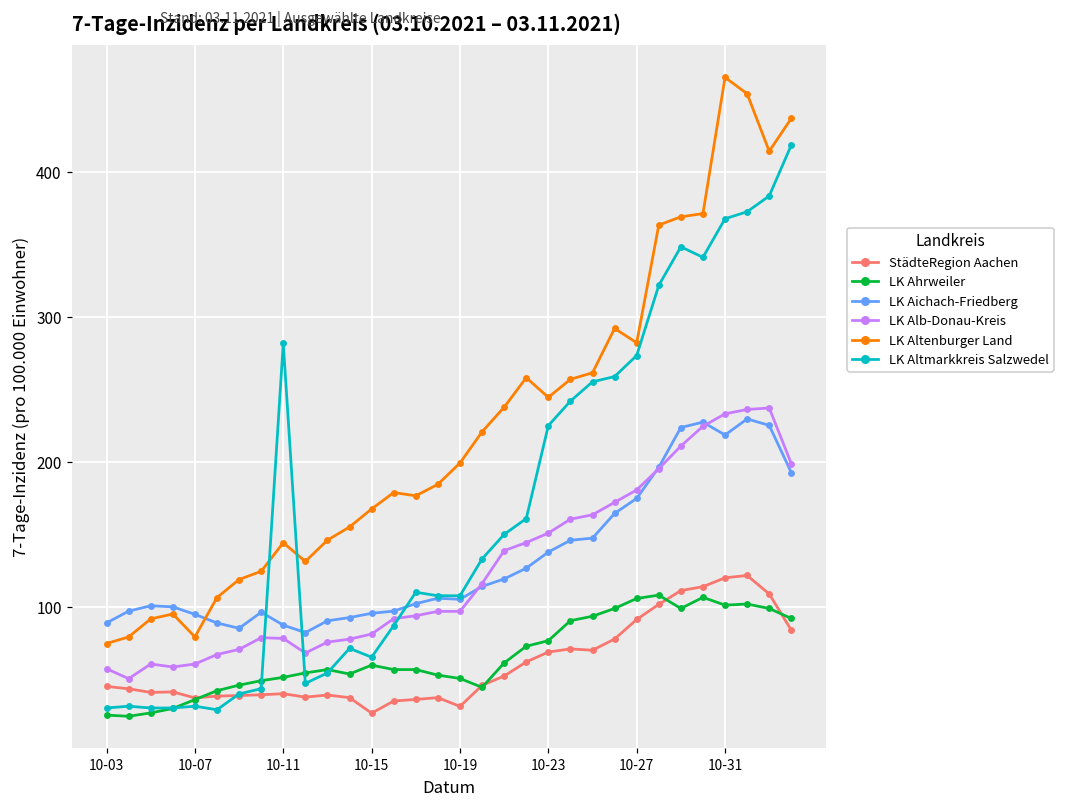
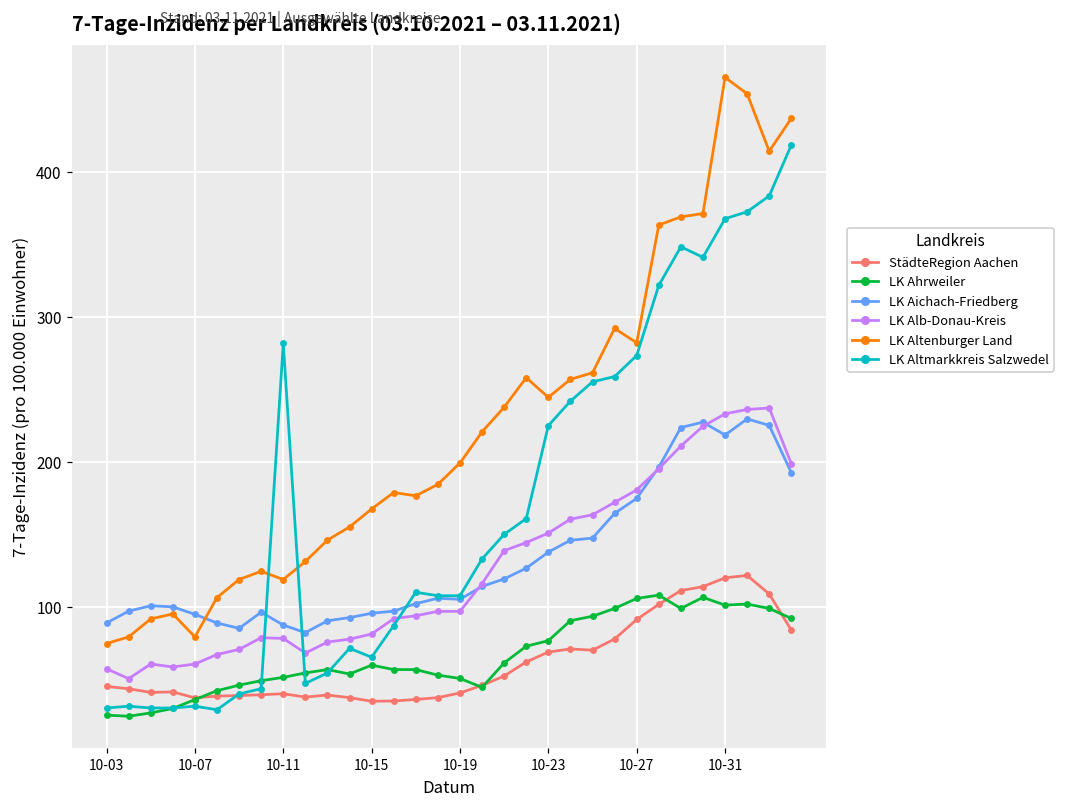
  {
    "StädteRegion Aachen": {
      "10-03": 45,
      "10-11": 40,
-     "10-15": 27,
-     "10-19": 31,
+     "10-15": 35,
+     "10-19": 41,
      "10-23": 69,
      "10-27": 91,
      "10-31": 120
    },
    "LK Ahrweiler": {
      "10-03": 25,
      "10-11": 51,
      "10-15": 60,
      "10-19": 51,
      "10-23": 77,
      "10-27": 106,
      "10-31": 101
    },
    "LK Aichach-Friedberg": {
      "10-03": 89,
      "10-07": 95,
      "10-11": 87,
      "10-15": 96,
      "10-19": 105,
      "10-23": 138,
      "10-27": 175,
      "10-31": 218
    },
    "LK Alb-Donau-Kreis": {
      "10-03": 57,
      "10-07": 61,
      "10-11": 78,
      "10-15": 81,
      "10-19": 97,
      "10-23": 151,
      "10-27": 181,
      "10-31": 233
    },
    "LK Altenburger Land": {
      "10-03": 75,
      "10-07": 79,
-     "10-11": 144,
+     "10-11": 119,
      "10-15": 168,
      "10-19": 199,
      "10-23": 244,
      "10-27": 282,
      "10-31": 465
    },
    "LK Altmarkkreis Salzwedel": {
      "10-03": 30,
      "10-07": 31,
      "10-11": 282,
      "10-15": 65,
      "10-19": 108,
      "10-23": 225,
      "10-27": 273,
      "10-31": 368
    }
  }
